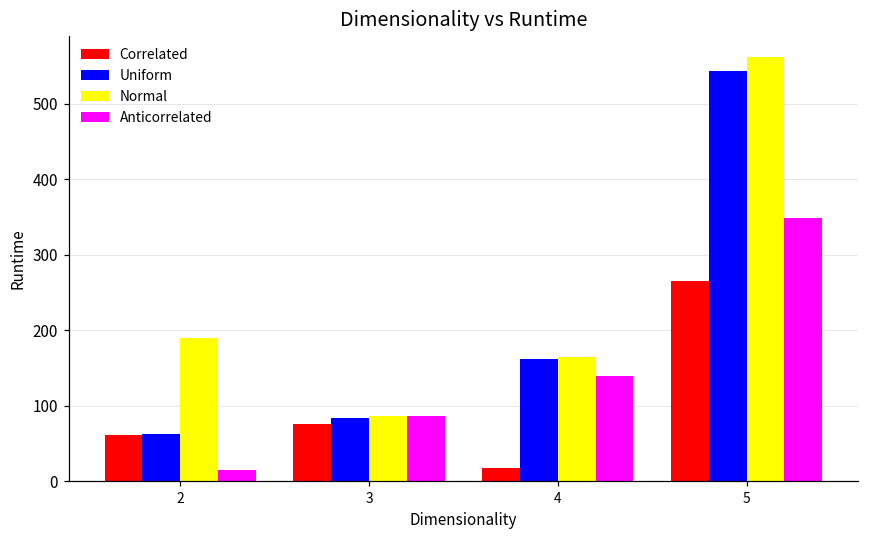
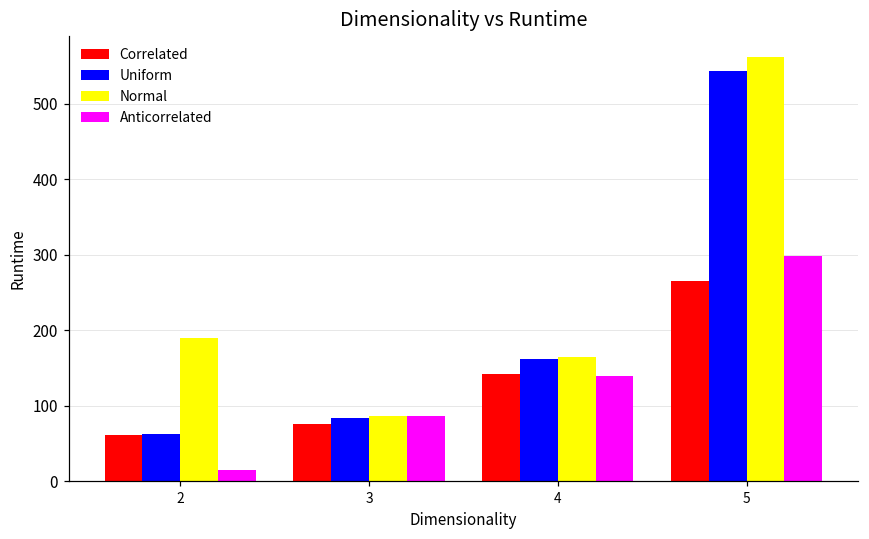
  {
    "Correlated": {
      "2": 60,
      "3": 80,
-     "4": 20,
+     "4": 140,
      "5": 270
    },
    "Uniform": {
      "2": 60,
      "3": 80,
      "4": 160,
      "5": 540
    },
    "Normal": {
      "2": 190,
      "3": 90,
      "4": 160,
      "5": 560
    },
    "Anticorrelated": {
      "2": 10,
      "3": 90,
      "4": 140,
-     "5": 350
+     "5": 300
    }
  }
